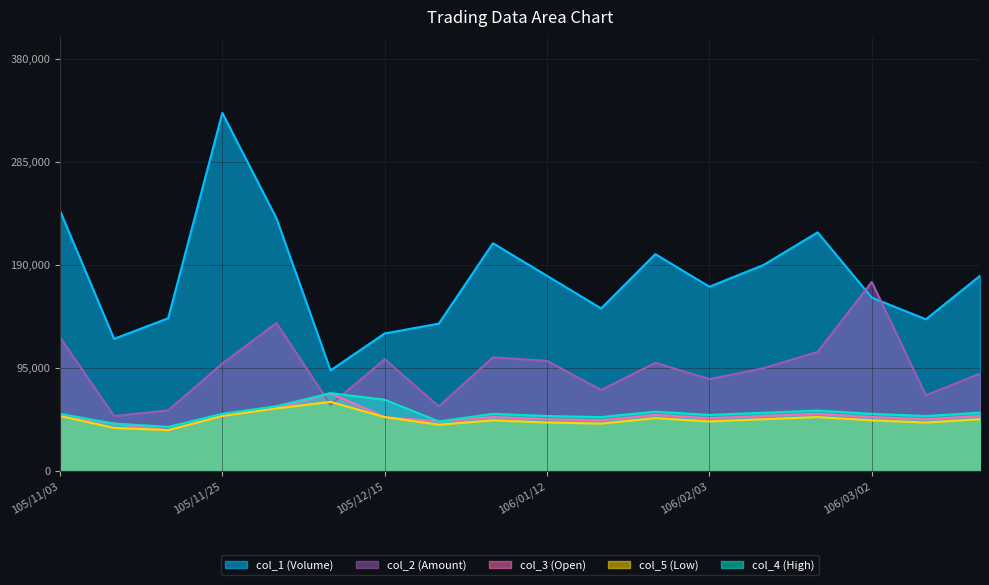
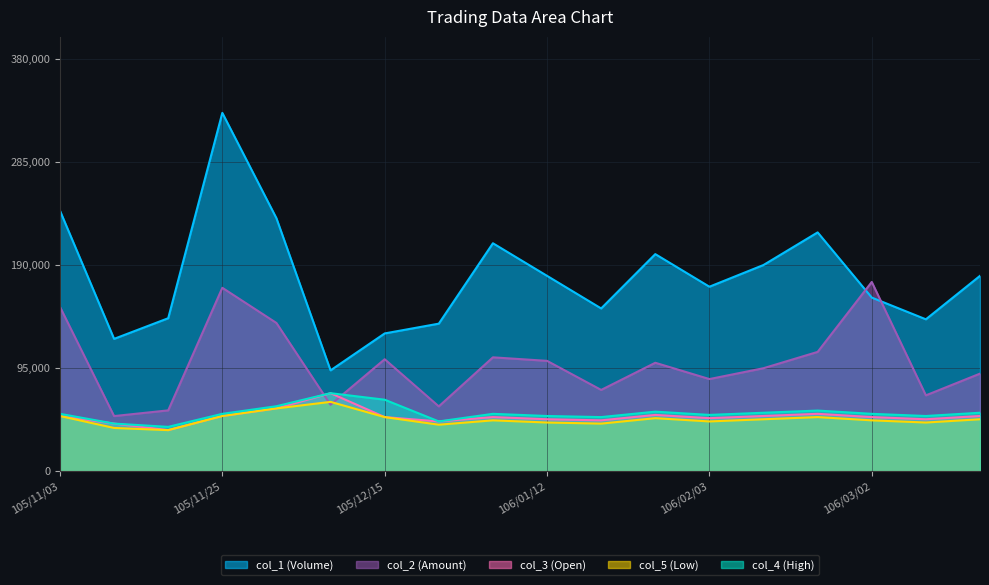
  {
    "col_2 (Amount)": {
-     "105/11/03": "124,000",
-     "105/11/25": "99,000",
+     "105/11/03": "151,000",
+     "105/11/25": "169,000",
      "105/12/15": "103,000",
      "106/01/12": "102,000",
      "106/02/03": "85,000",
      "106/03/02": "174,000"
    },
    "col_3 (Open)": {
      "106/01/12": "48,000",
      "106/02/03": "49,000",
      "106/03/02": "50,000"
    },
    "col_5 (Low)": {
      "106/01/12": "45,000",
      "106/02/03": "46,000",
      "106/03/02": "47,000"
    }
  }
